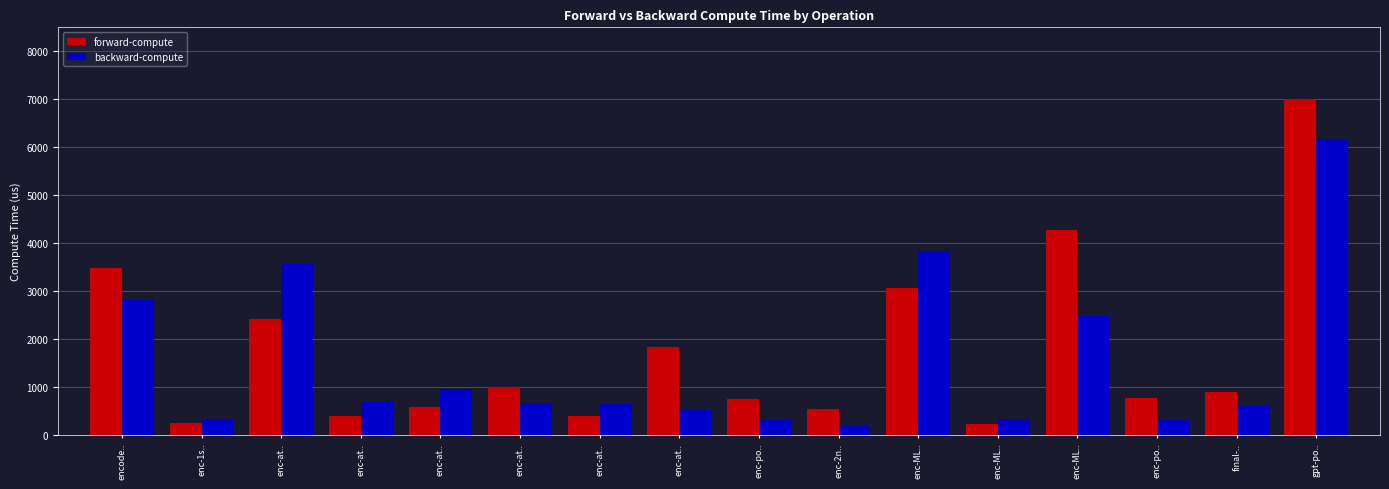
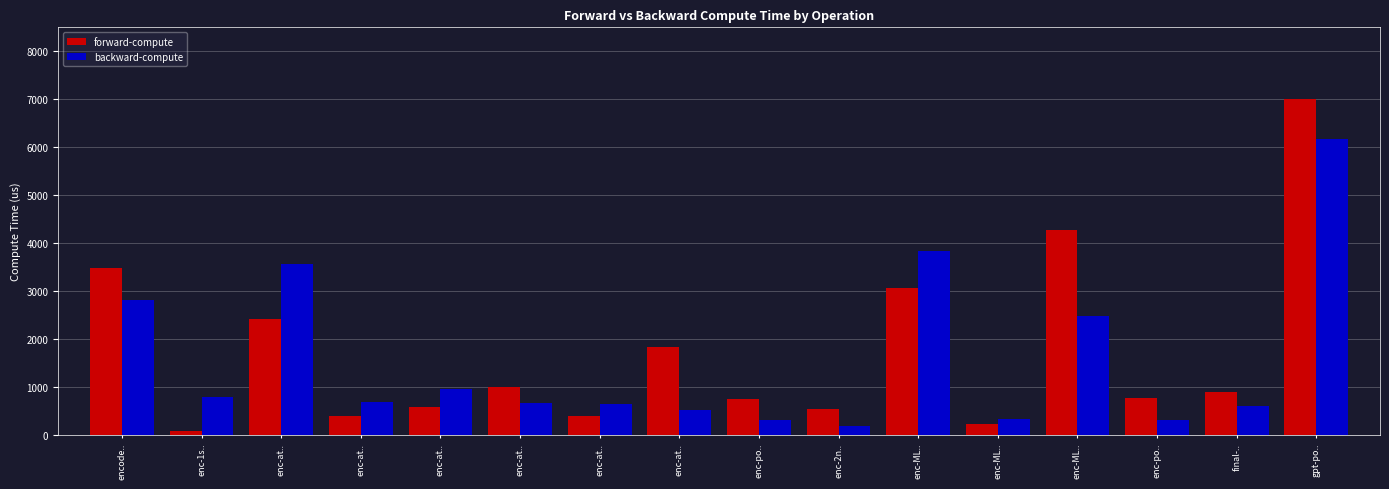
  {
    "forward-compute": {
      "encode..": 3500,
-     "enc-1s..": 300,
+     "enc-1s..": 100,
      "enc-2n..": 500,
      "final-..": 900,
      "gpt-po..": 7000
    },
    "backward-compute": {
      "encode..": 2800,
-     "enc-1s..": 300,
+     "enc-1s..": 800,
      "enc-2n..": 200,
      "final-..": 600,
      "gpt-po..": 6200
    }
  }
